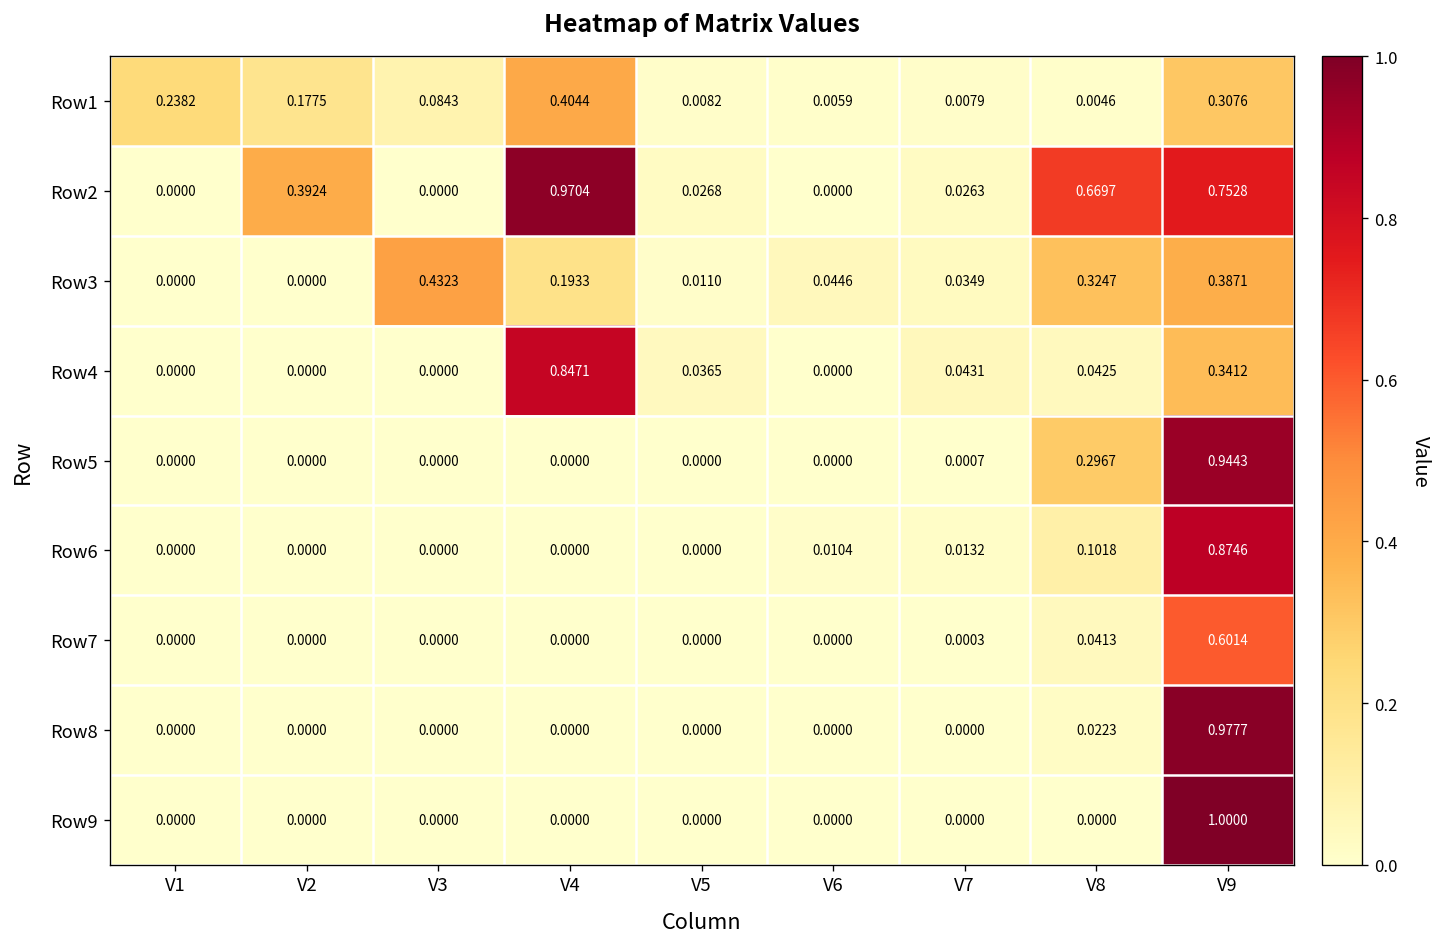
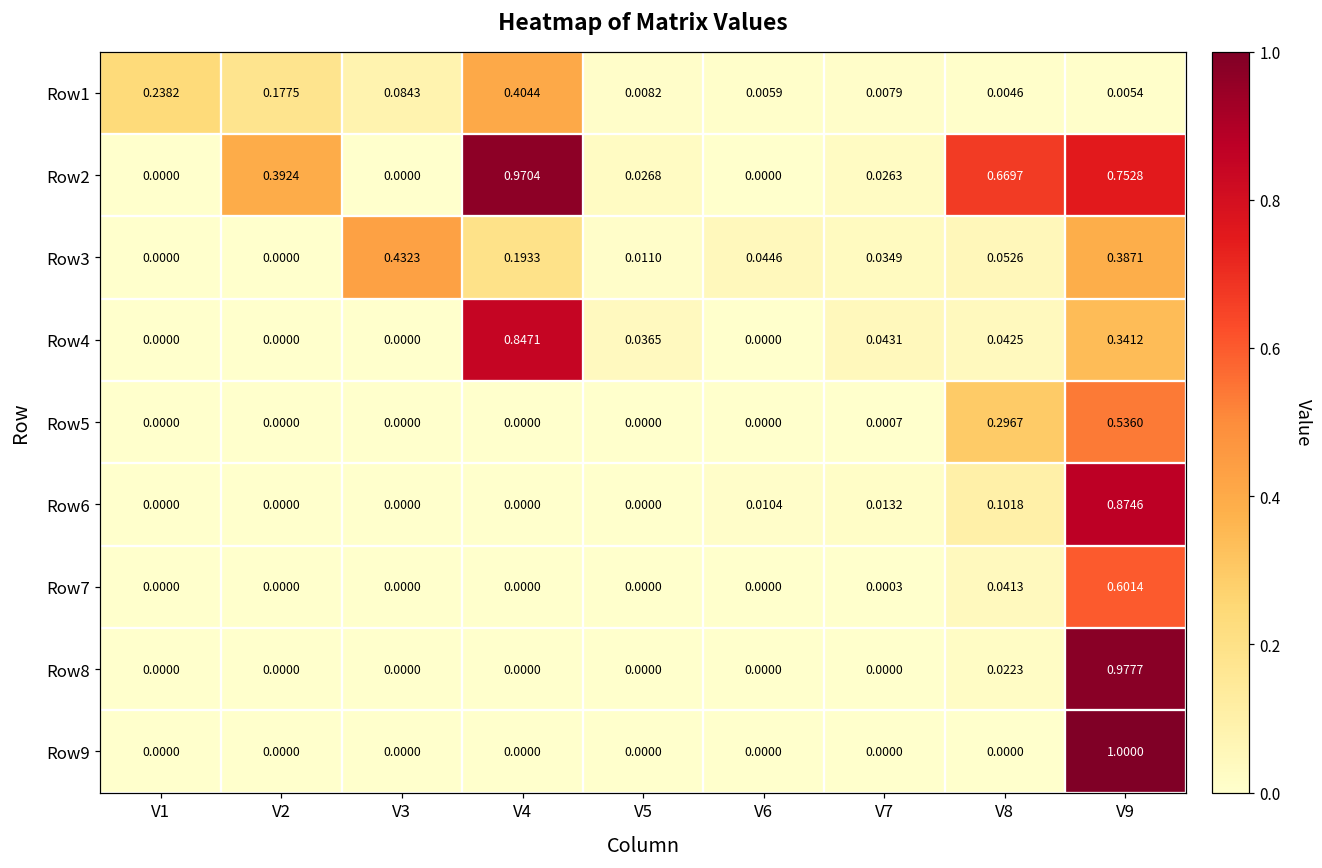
  {
    "Row1": {
      "V1": 0.2382,
      "V2": 0.1775,
      "V3": 0.0843,
      "V4": 0.4044,
      "V5": 0.0082,
      "V6": 0.0059,
      "V7": 0.0079,
      "V8": 0.0046,
-     "V9": 0.3076
+     "V9": 0.0054
    },
    "Row2": {
      "V1": 0.0000,
      "V2": 0.3924,
      "V3": 0.0000,
      "V4": 0.9704,
      "V5": 0.0268,
      "V6": 0.0000,
      "V7": 0.0263,
      "V8": 0.6697,
      "V9": 0.7528
    },
    "Row3": {
      "V1": 0.0000,
      "V2": 0.0000,
      "V3": 0.4323,
      "V4": 0.1933,
      "V5": 0.0110,
      "V6": 0.0446,
      "V7": 0.0349,
-     "V8": 0.3247,
+     "V8": 0.0526,
      "V9": 0.3871
    },
    "Row4": {
      "V1": 0.0000,
      "V2": 0.0000,
      "V3": 0.0000,
      "V4": 0.8471,
      "V5": 0.0365,
      "V6": 0.0000,
      "V7": 0.0431,
      "V8": 0.0425,
      "V9": 0.3412
    },
    "Row5": {
      "V1": 0.0000,
      "V2": 0.0000,
      "V3": 0.0000,
      "V4": 0.0000,
      "V5": 0.0000,
      "V6": 0.0000,
      "V7": 0.0007,
      "V8": 0.2967,
-     "V9": 0.9443
+     "V9": 0.5360
    },
    "Row6": {
      "V1": 0.0000,
      "V2": 0.0000,
      "V3": 0.0000,
      "V4": 0.0000,
      "V5": 0.0000,
      "V6": 0.0104,
      "V7": 0.0132,
      "V8": 0.1018,
      "V9": 0.8746
    },
    "Row7": {
      "V1": 0.0000,
      "V2": 0.0000,
      "V3": 0.0000,
      "V4": 0.0000,
      "V5": 0.0000,
      "V6": 0.0000,
      "V7": 0.0003,
      "V8": 0.0413,
      "V9": 0.6014
    },
    "Row8": {
      "V1": 0.0000,
      "V2": 0.0000,
      "V3": 0.0000,
      "V4": 0.0000,
      "V5": 0.0000,
      "V6": 0.0000,
      "V7": 0.0000,
      "V8": 0.0223,
      "V9": 0.9777
    },
    "Row9": {
      "V1": 0.0000,
      "V2": 0.0000,
      "V3": 0.0000,
      "V4": 0.0000,
      "V5": 0.0000,
      "V6": 0.0000,
      "V7": 0.0000,
      "V8": 0.0000,
      "V9": 1.0000
    }
  }
